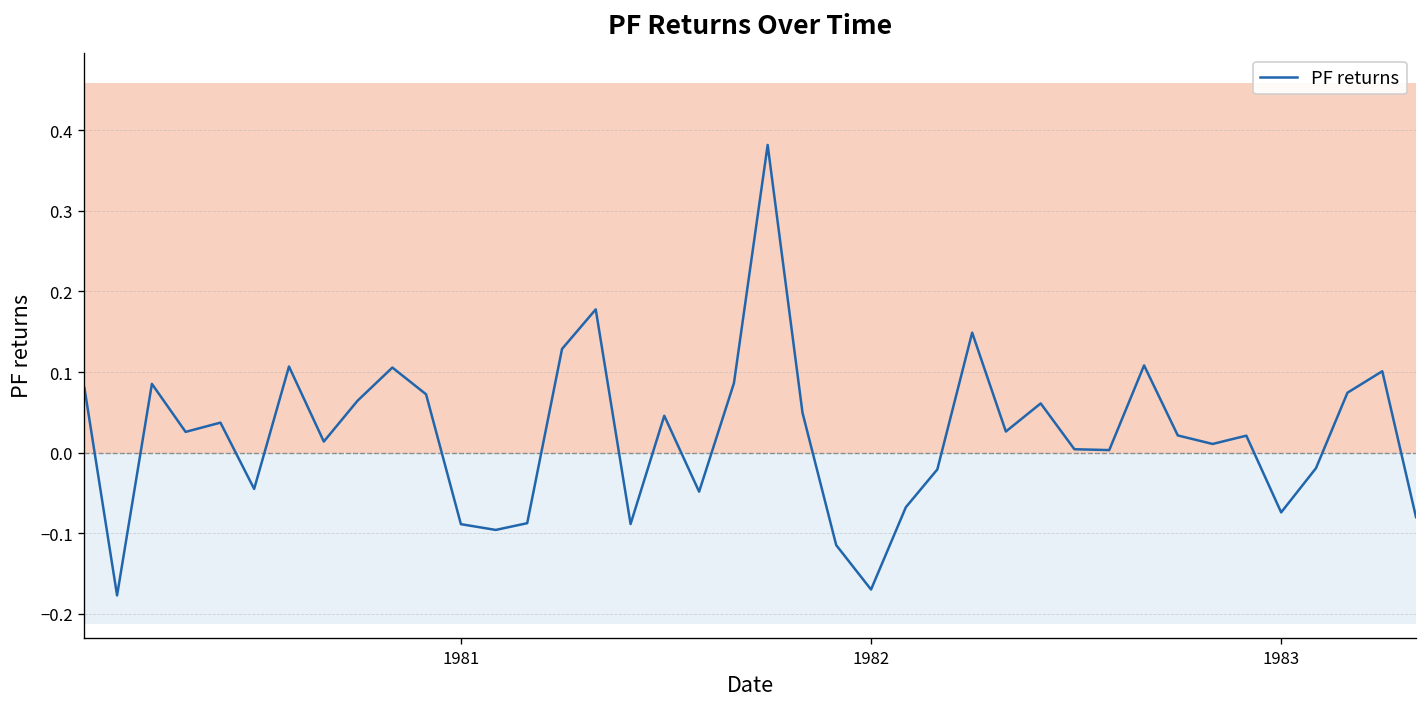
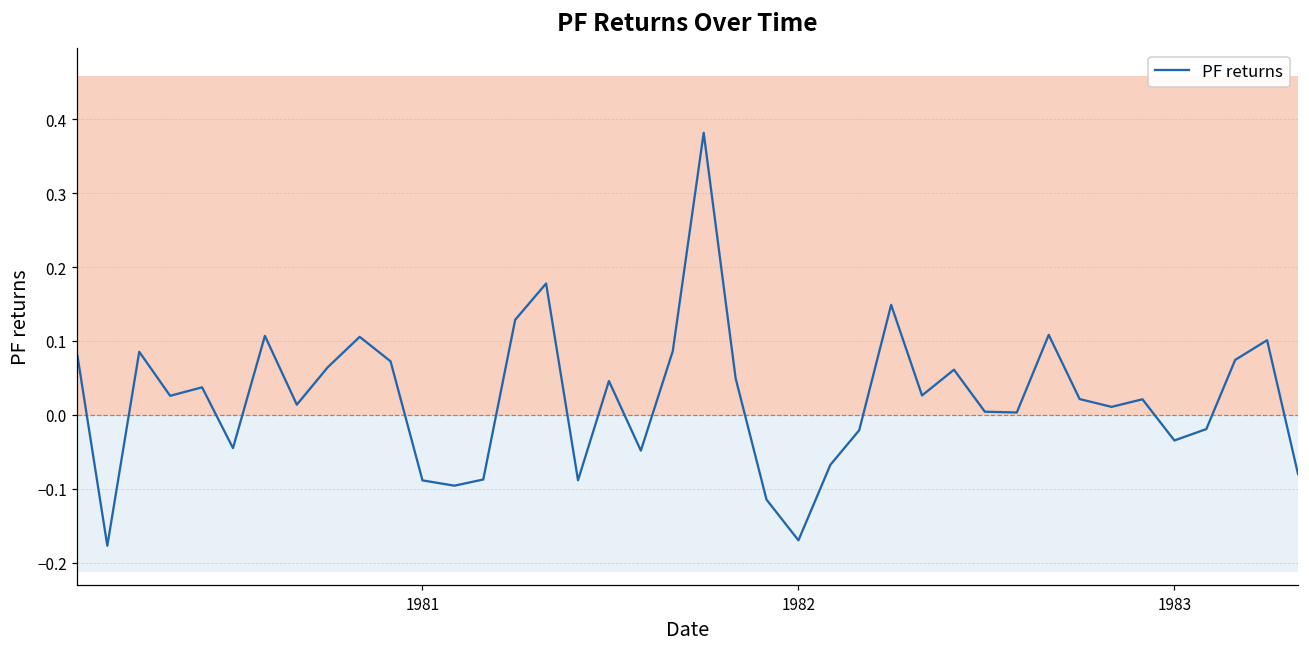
  {
    "1981": -0.09,
    "1982": -0.17,
-   "1983": -0.07
+   "1983": -0.03
  }
